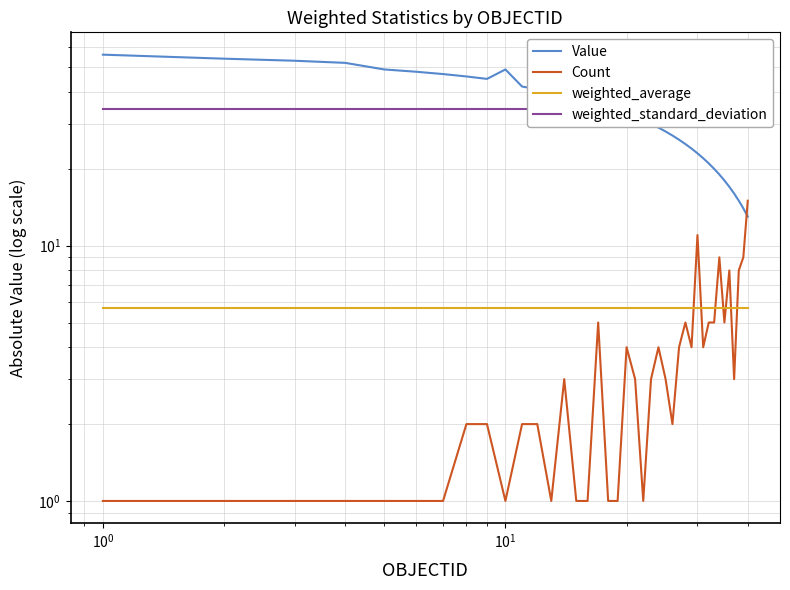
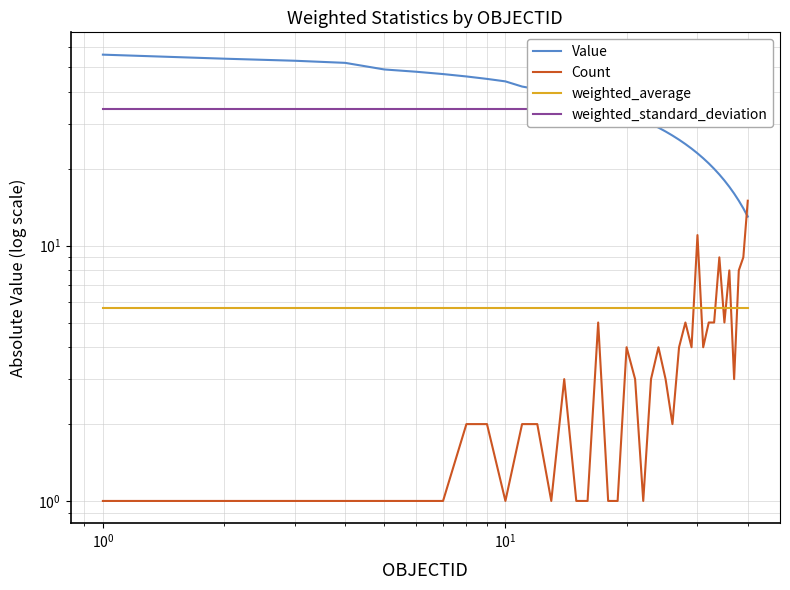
  {
    "Value": {
      "10^0": 56,
-     "10^1": 49
+     "10^1": 44
    },
    "Count": {
      "10^0": 1,
      "10^1": 1
    },
    "weighted_average": {
      "10^0": 5.7,
      "10^1": 5.7
    },
    "weighted_standard_deviation": {
      "10^0": 34,
      "10^1": 34
    }
  }
